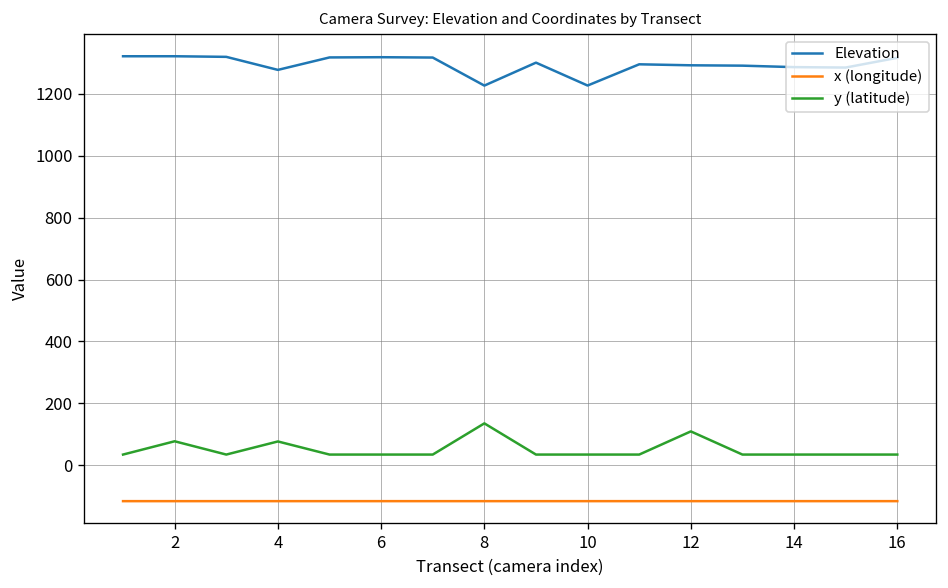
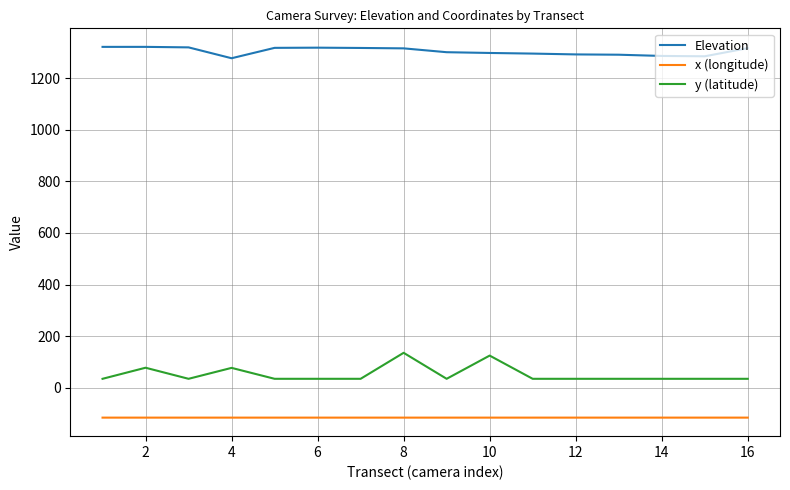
  {
    "Elevation": {
      "2": 1320,
      "4": 1280,
      "6": 1320,
-     "8": 1230,
-     "10": 1230,
+     "8": 1320,
+     "10": 1300,
      "12": 1290
    },
    "x (longitude)": {
      "2": -120,
      "4": -120,
      "6": -120,
      "8": -120,
      "10": -120,
      "12": -120,
      "14": -120,
      "16": -120
    },
    "y (latitude)": {
      "2": 80,
      "4": 80,
      "6": 30,
      "8": 140,
-     "10": 30,
-     "12": 110,
+     "10": 120,
+     "12": 30,
      "14": 30,
      "16": 30
    }
  }
